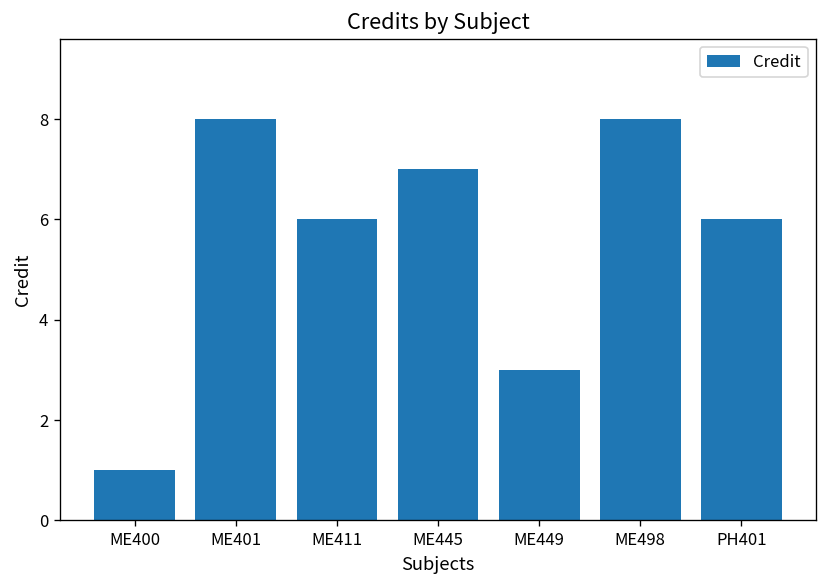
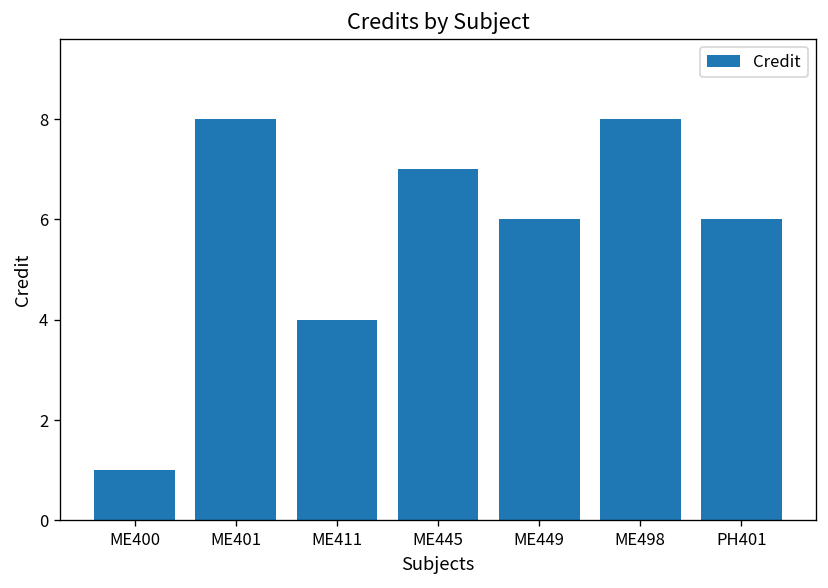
  {
    "ME400": 1,
    "ME401": 8,
-   "ME411": 6,
+   "ME411": 4,
    "ME445": 7,
-   "ME449": 3,
+   "ME449": 6,
    "ME498": 8,
    "PH401": 6
  }
